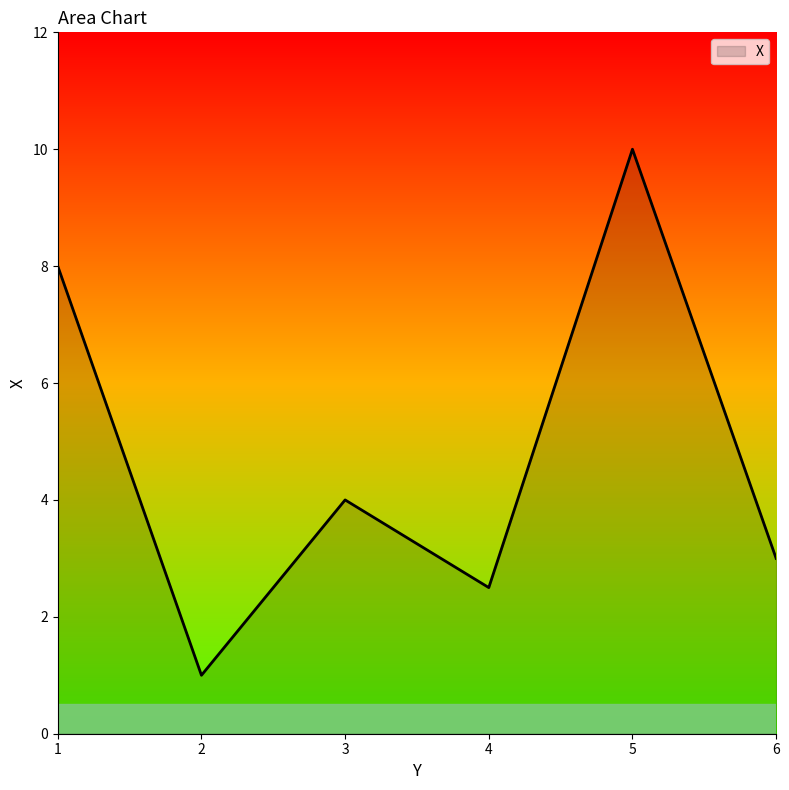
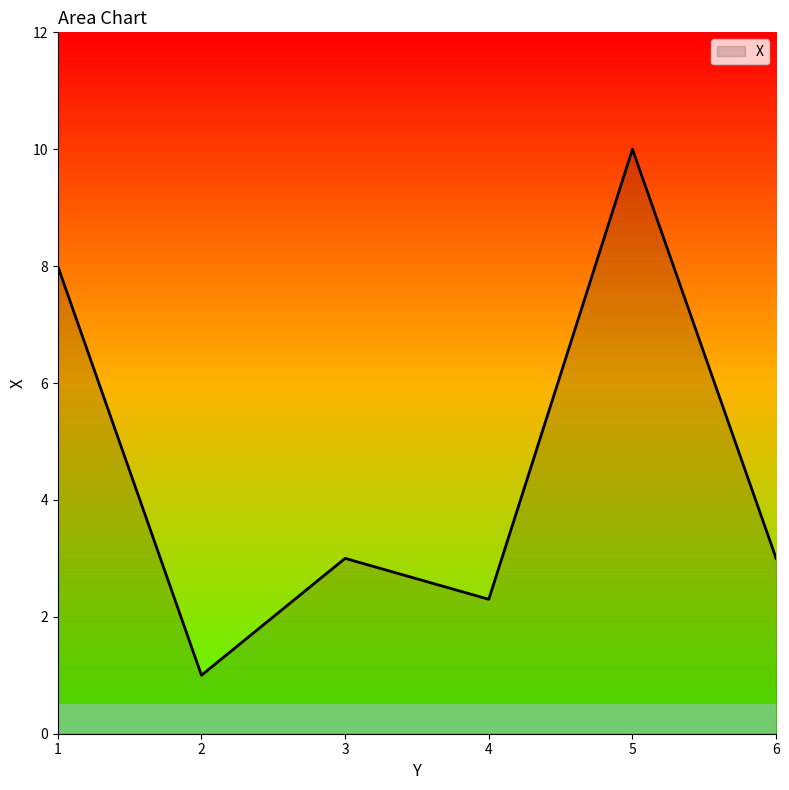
  {
    "1": 8.0,
    "2": 1.0,
-   "3": 4,
-   "4": 2.5,
+   "3": 3,
+   "4": 2.3,
    "5": 10.0,
    "6": 3.0
  }
